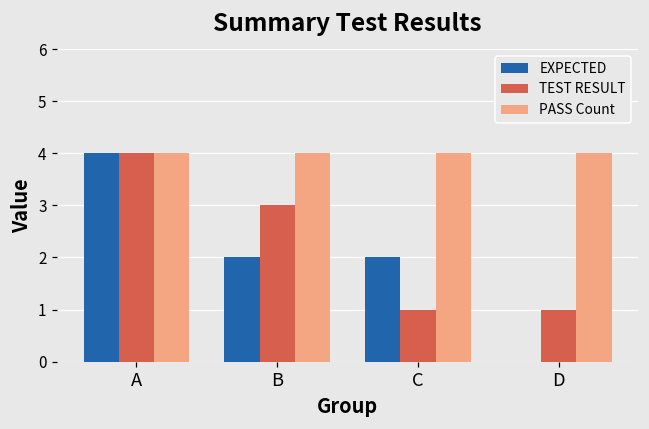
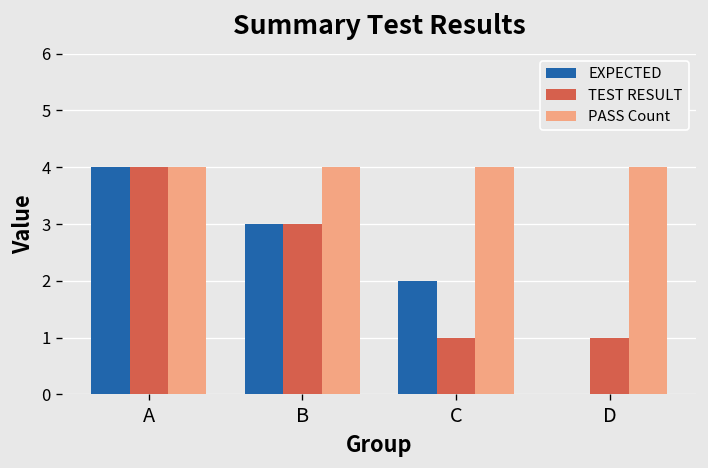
  {
    "EXPECTED": {
      "A": 4,
-     "B": 2,
+     "B": 3,
      "C": 2,
      "D": 0
    },
    "TEST RESULT": {
      "A": 4,
      "B": 3,
      "C": 1,
      "D": 1
    },
    "PASS Count": {
      "A": 4,
      "B": 4,
      "C": 4,
      "D": 4
    }
  }
